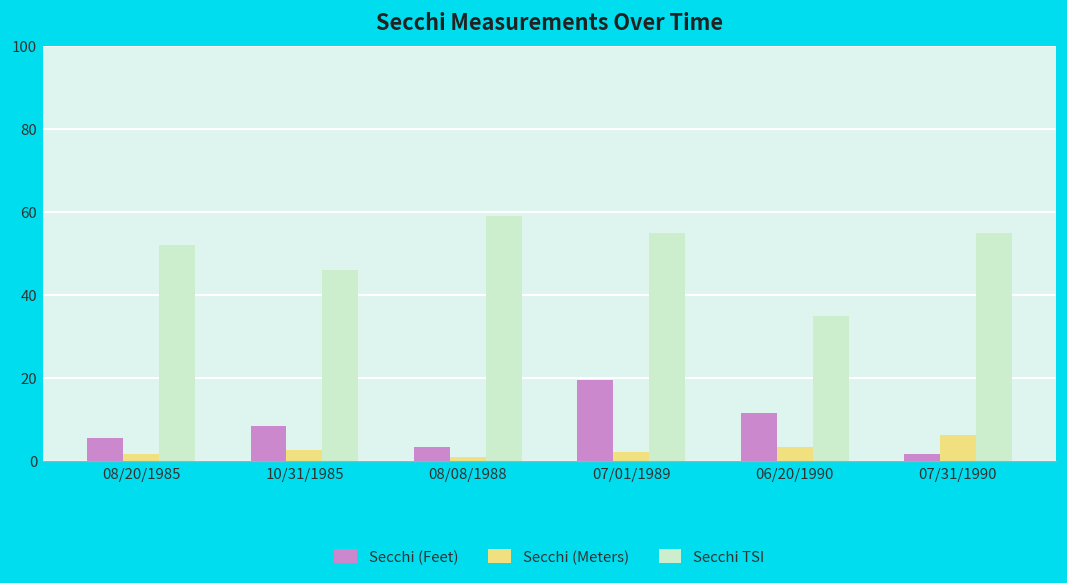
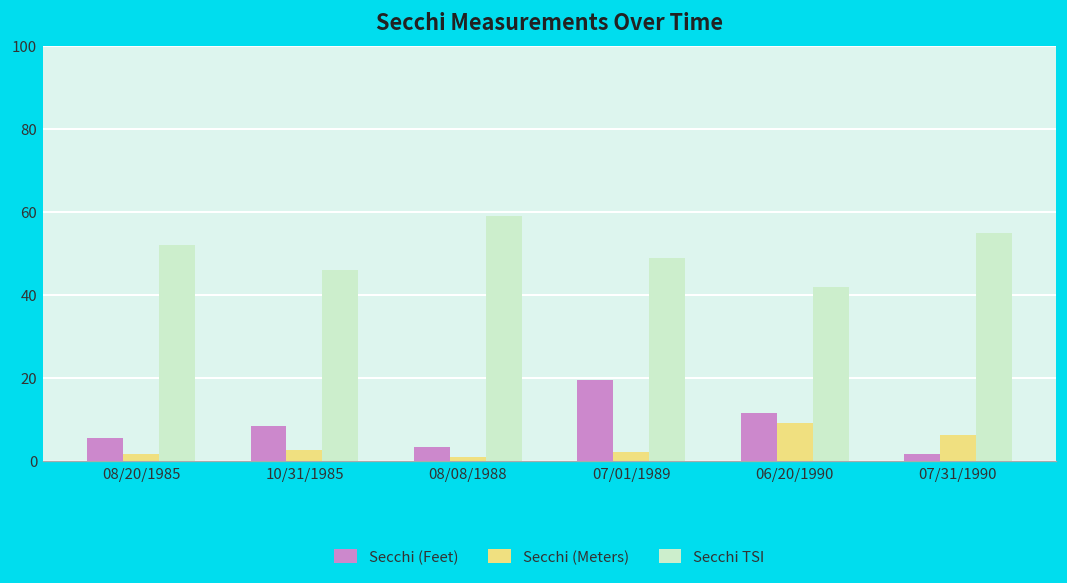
  {
    "Secchi (Feet)": {
      "08/20/1985": 6,
      "10/31/1985": 9,
      "08/08/1988": 4,
      "07/01/1989": 20,
      "06/20/1990": 12,
      "07/31/1990": 2
    },
    "Secchi (Meters)": {
      "08/20/1985": 2,
      "10/31/1985": 3,
      "08/08/1988": 1,
      "07/01/1989": 2,
-     "06/20/1990": 4,
+     "06/20/1990": 9,
      "07/31/1990": 6
    },
    "Secchi TSI": {
      "08/20/1985": 52,
      "10/31/1985": 46,
      "08/08/1988": 59,
-     "07/01/1989": 55,
-     "06/20/1990": 35,
+     "07/01/1989": 49,
+     "06/20/1990": 42,
      "07/31/1990": 55
    }
  }
